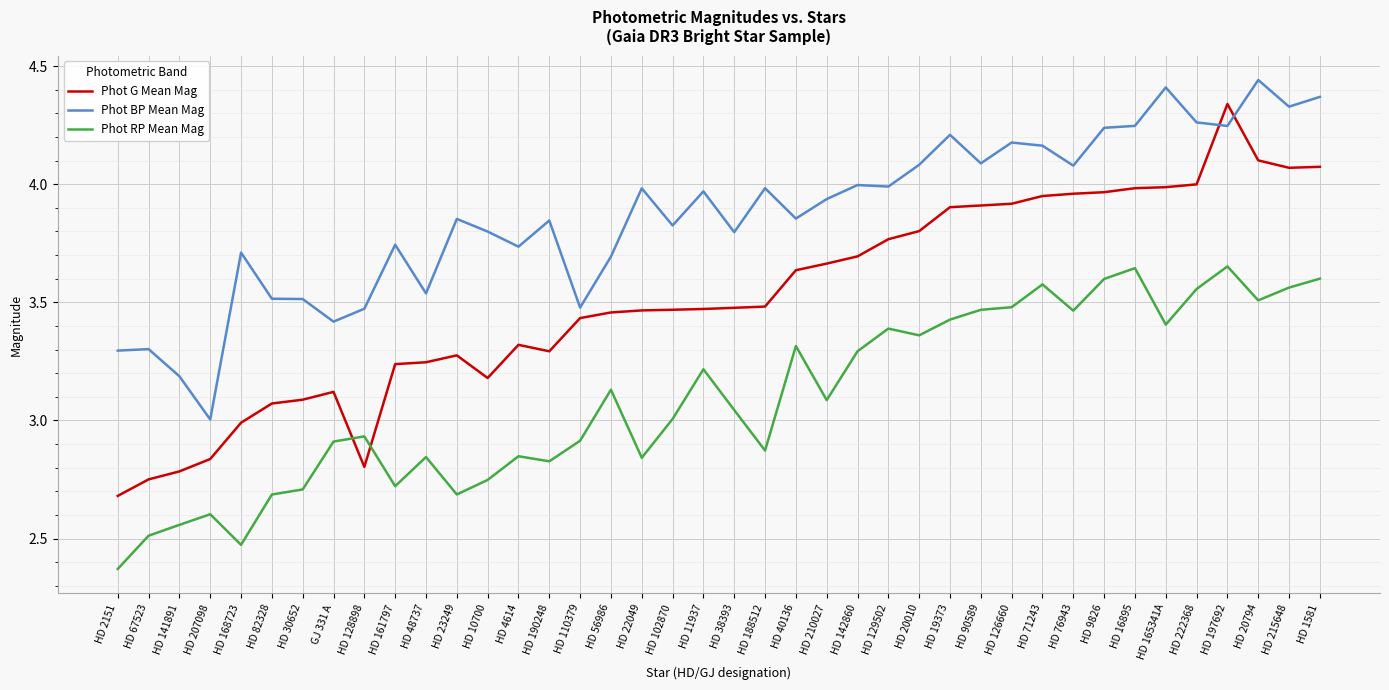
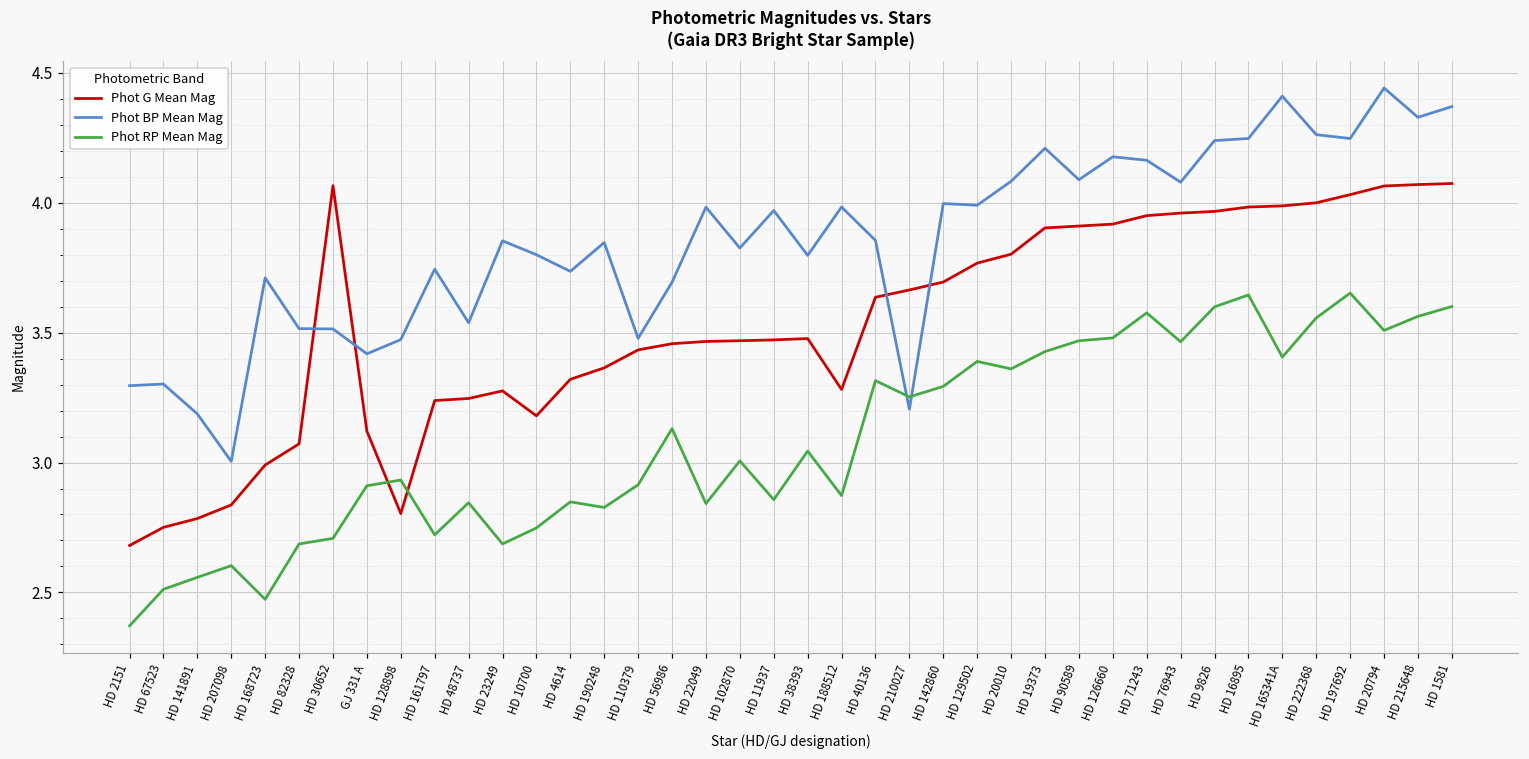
  {
    "Phot G Mean Mag": {
      "HD 2151": 2.68,
      "HD 67523": 2.75,
      "HD 141891": 2.78,
      "HD 207098": 2.84,
      "HD 168723": 2.99,
      "HD 82328": 3.07,
-     "HD 30652": 3.09,
+     "HD 30652": 4.07,
      "GJ 331 A": 3.12,
      "HD 128898": 2.80,
      "HD 161797": 3.24,
      "HD 48737": 3.25,
      "HD 23249": 3.28,
      "HD 10700": 3.18,
      "HD 4614": 3.32,
-     "HD 190248": 3.29,
+     "HD 190248": 3.36,
      "HD 110379": 3.43,
      "HD 56986": 3.46,
      "HD 22049": 3.47,
      "HD 102870": 3.47,
      "HD 11937": 3.47,
      "HD 38393": 3.48,
-     "HD 188512": 3.48,
+     "HD 188512": 3.28,
      "HD 40136": 3.64,
      "HD 210027": 3.66,
      "HD 142860": 3.69,
      "HD 129502": 3.77,
      "HD 20010": 3.80,
      "HD 19373": 3.90,
      "HD 90589": 3.91,
      "HD 126660": 3.92,
      "HD 71243": 3.95,
      "HD 76943": 3.96,
      "HD 9826": 3.97,
      "HD 16895": 3.98,
      "HD 165341A": 3.99,
      "HD 222368": 4.00,
-     "HD 197692": 4.34,
-     "HD 20794": 4.10,
+     "HD 197692": 4.03,
+     "HD 20794": 4.06,
      "HD 215648": 4.07,
      "HD 1581": 4.07
    },
    "Phot BP Mean Mag": {
      "HD 2151": 3.30,
      "HD 67523": 3.30,
      "HD 141891": 3.19,
      "HD 207098": 3.00,
      "HD 168723": 3.71,
      "HD 82328": 3.52,
      "HD 30652": 3.51,
      "GJ 331 A": 3.42,
      "HD 128898": 3.47,
      "HD 161797": 3.74,
      "HD 48737": 3.54,
      "HD 23249": 3.85,
      "HD 10700": 3.80,
      "HD 4614": 3.74,
      "HD 190248": 3.85,
      "HD 110379": 3.48,
      "HD 56986": 3.69,
      "HD 22049": 3.98,
      "HD 102870": 3.83,
      "HD 11937": 3.97,
      "HD 38393": 3.80,
      "HD 188512": 3.98,
      "HD 40136": 3.85,
-     "HD 210027": 3.94,
+     "HD 210027": 3.21,
      "HD 142860": 4.00,
      "HD 129502": 3.99,
      "HD 20010": 4.08,
      "HD 19373": 4.21,
      "HD 90589": 4.09,
      "HD 126660": 4.18,
      "HD 71243": 4.16,
      "HD 76943": 4.08,
      "HD 9826": 4.24,
      "HD 16895": 4.25,
      "HD 165341A": 4.41,
      "HD 222368": 4.26,
      "HD 197692": 4.25,
      "HD 20794": 4.44,
      "HD 215648": 4.33,
      "HD 1581": 4.37
    },
    "Phot RP Mean Mag": {
      "HD 2151": 2.37,
      "HD 67523": 2.51,
      "HD 141891": 2.56,
      "HD 207098": 2.60,
      "HD 168723": 2.47,
      "HD 82328": 2.69,
      "HD 30652": 2.71,
      "GJ 331 A": 2.91,
      "HD 128898": 2.93,
      "HD 161797": 2.72,
      "HD 48737": 2.85,
      "HD 23249": 2.69,
      "HD 10700": 2.75,
      "HD 4614": 2.85,
      "HD 190248": 2.83,
      "HD 110379": 2.91,
      "HD 56986": 3.13,
      "HD 22049": 2.84,
      "HD 102870": 3.01,
-     "HD 11937": 3.22,
+     "HD 11937": 2.86,
      "HD 38393": 3.04,
      "HD 188512": 2.87,
      "HD 40136": 3.32,
-     "HD 210027": 3.09,
+     "HD 210027": 3.25,
      "HD 142860": 3.29,
      "HD 129502": 3.39,
      "HD 20010": 3.36,
      "HD 19373": 3.43,
      "HD 90589": 3.47,
      "HD 126660": 3.48,
      "HD 71243": 3.58,
      "HD 76943": 3.46,
      "HD 9826": 3.60,
      "HD 16895": 3.64,
      "HD 165341A": 3.41,
      "HD 222368": 3.56,
      "HD 197692": 3.65,
      "HD 20794": 3.51,
      "HD 215648": 3.56,
      "HD 1581": 3.60
    }
  }
